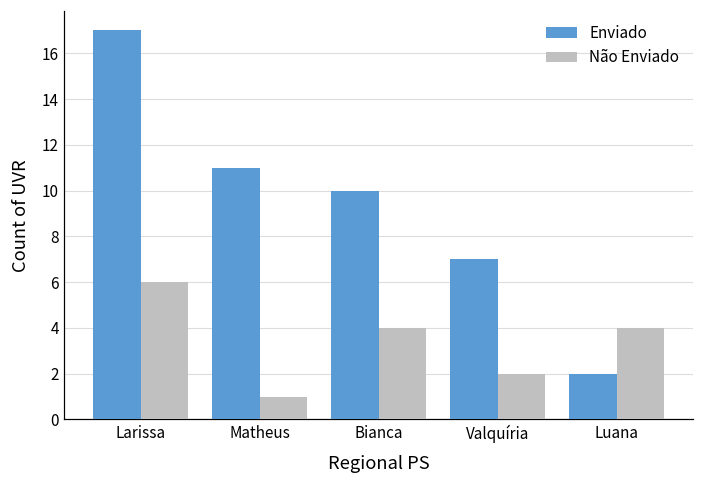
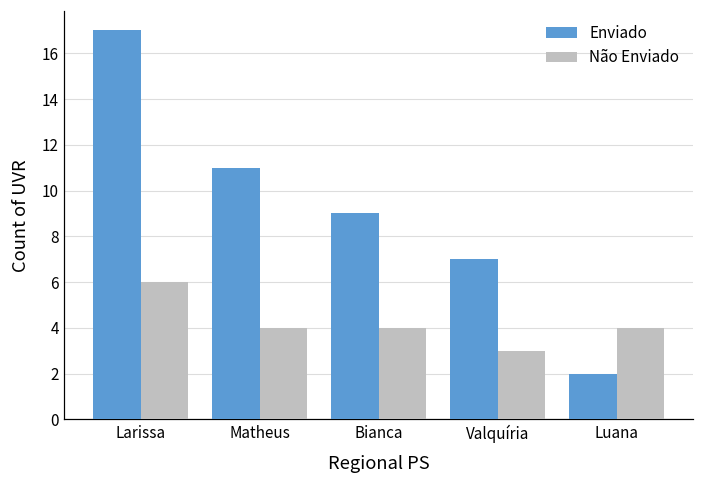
  {
    "Enviado": {
      "Larissa": 17,
      "Matheus": 11,
-     "Bianca": 10,
+     "Bianca": 9,
      "Valquíria": 7,
      "Luana": 2
    },
    "Não Enviado": {
      "Larissa": 6,
-     "Matheus": 1,
+     "Matheus": 4,
      "Bianca": 4,
-     "Valquíria": 2,
+     "Valquíria": 3,
      "Luana": 4
    }
  }
